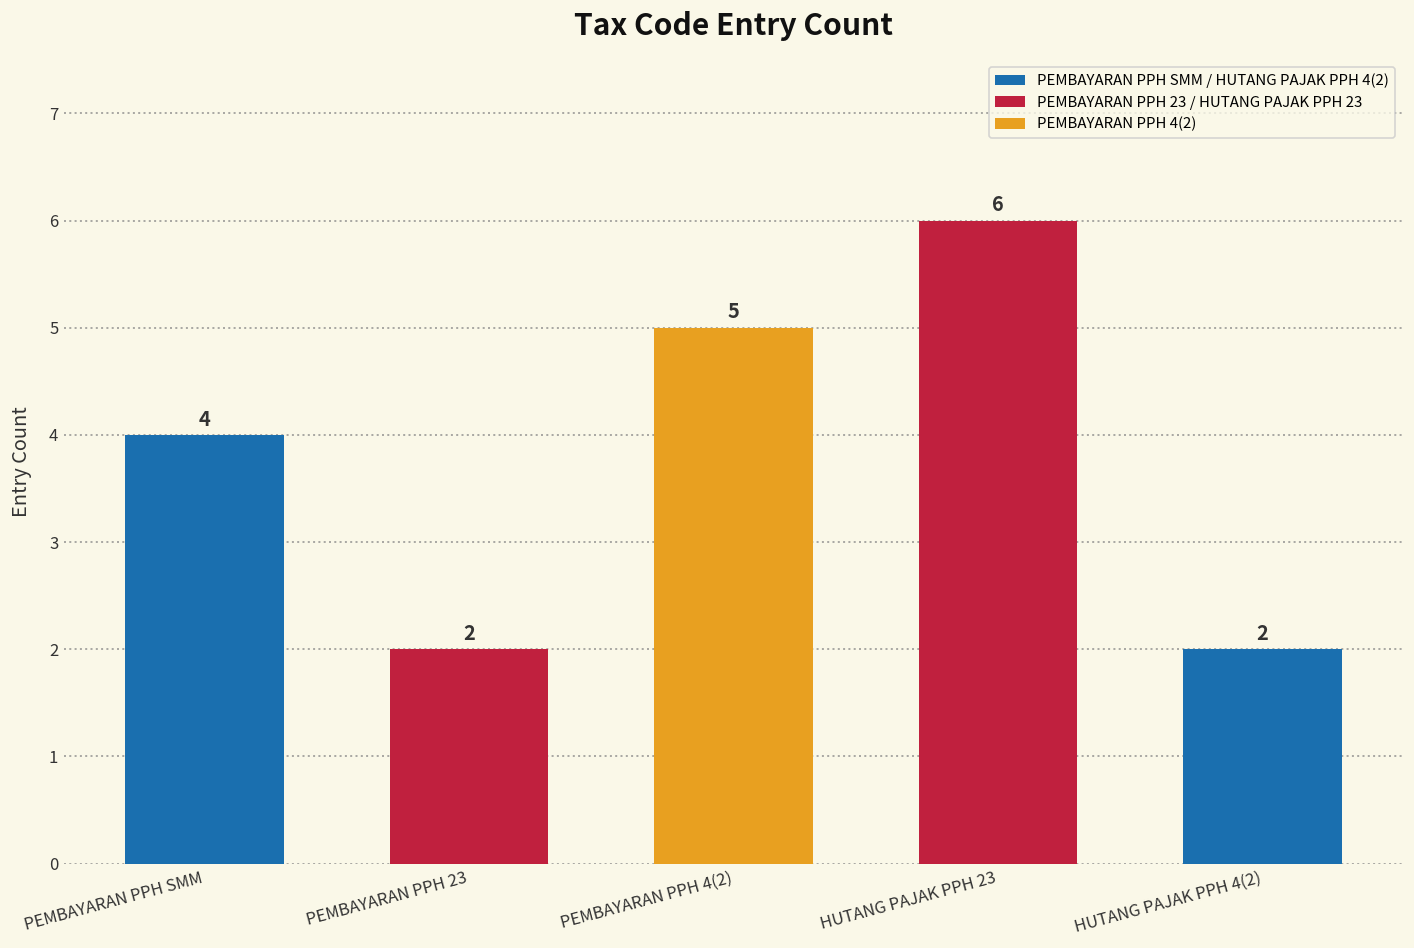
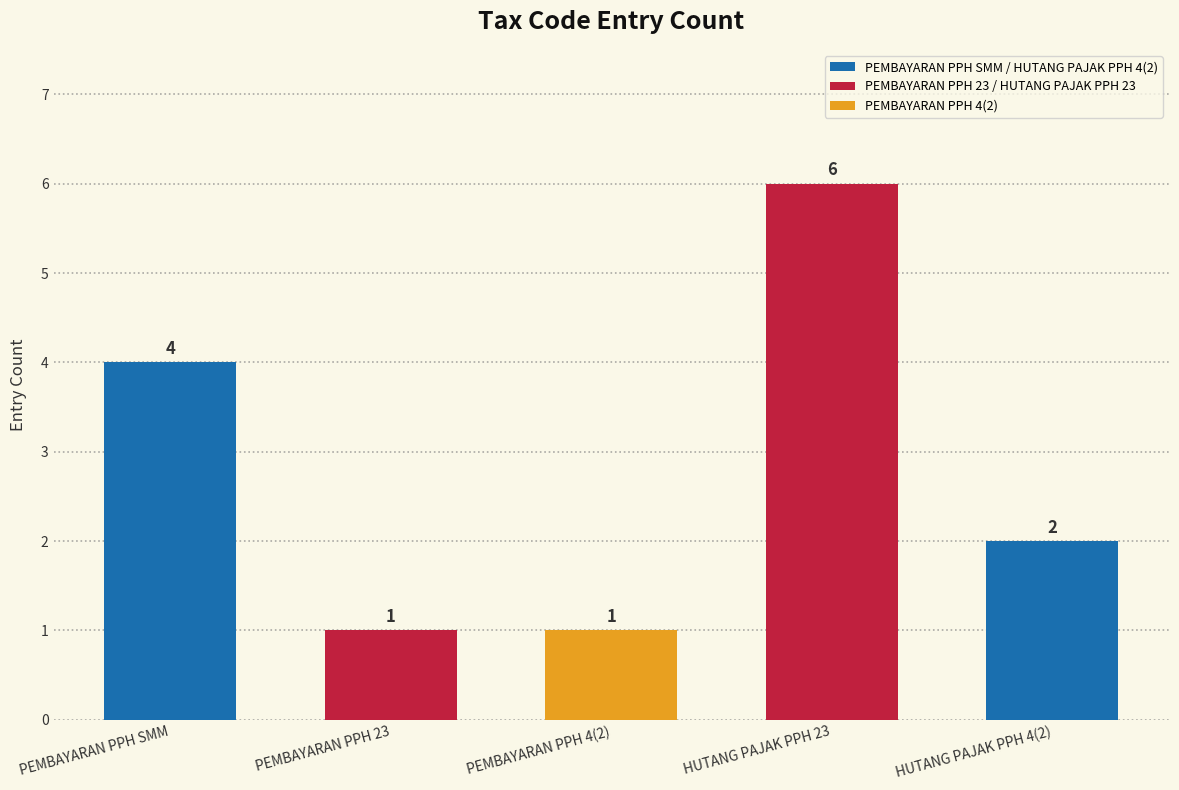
  {
    "PEMBAYARAN PPH SMM": 4,
-   "PEMBAYARAN PPH 23": 2,
-   "PEMBAYARAN PPH 4(2)": 5,
+   "PEMBAYARAN PPH 23": 1,
+   "PEMBAYARAN PPH 4(2)": 1,
    "HUTANG PAJAK PPH 23": 6,
    "HUTANG PAJAK PPH 4(2)": 2
  }
